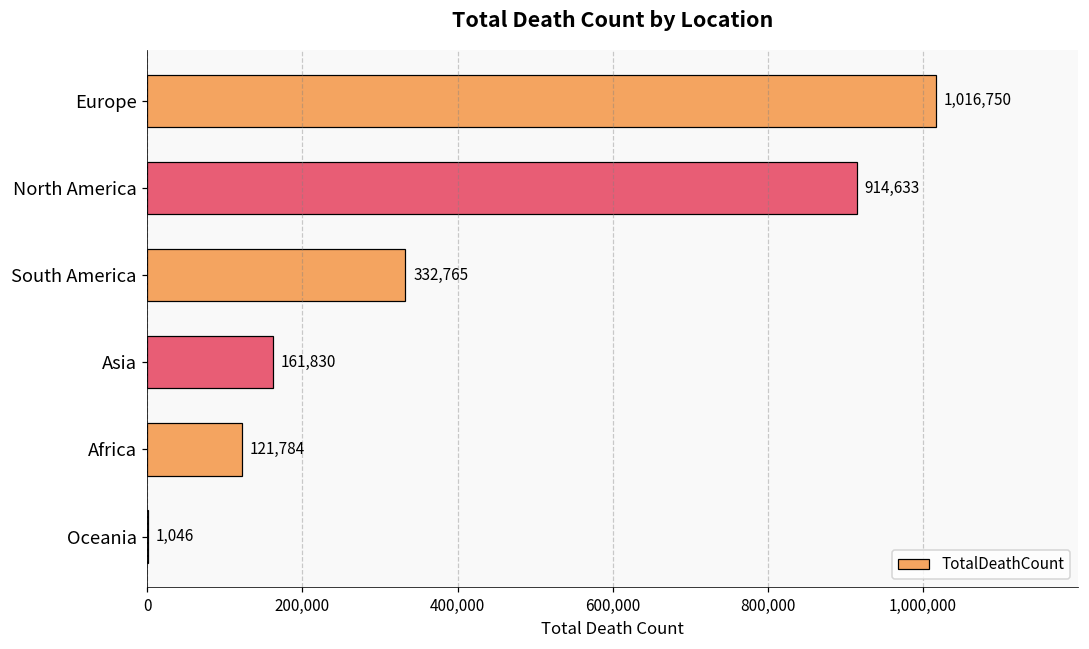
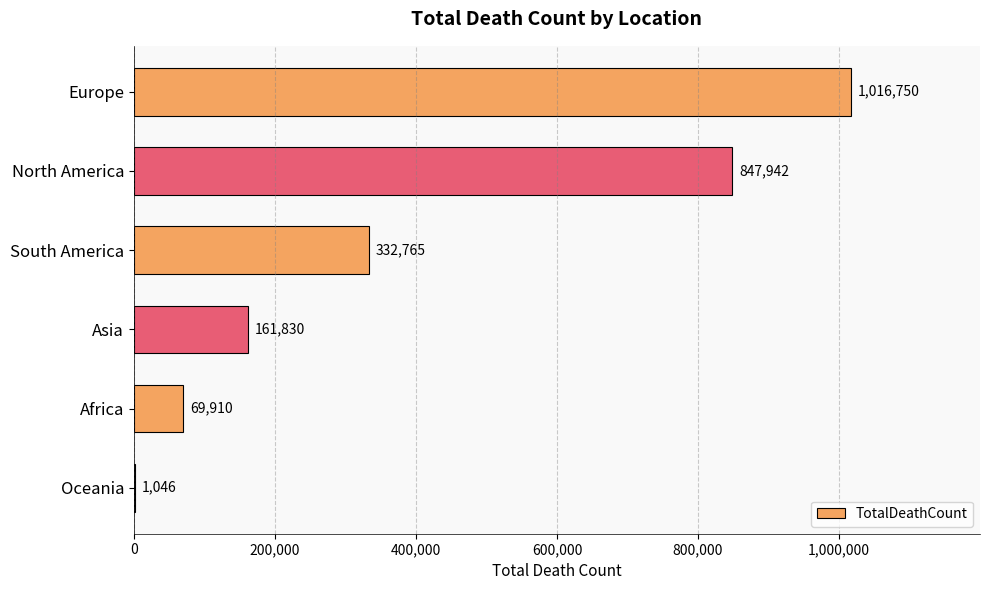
  {
    "Europe": "1,016,750",
-   "North America": "914,633",
+   "North America": "847,942",
    "South America": "332,765",
    "Asia": "161,830",
-   "Africa": "121,784",
+   "Africa": "69,910",
    "Oceania": "1,046"
  }
